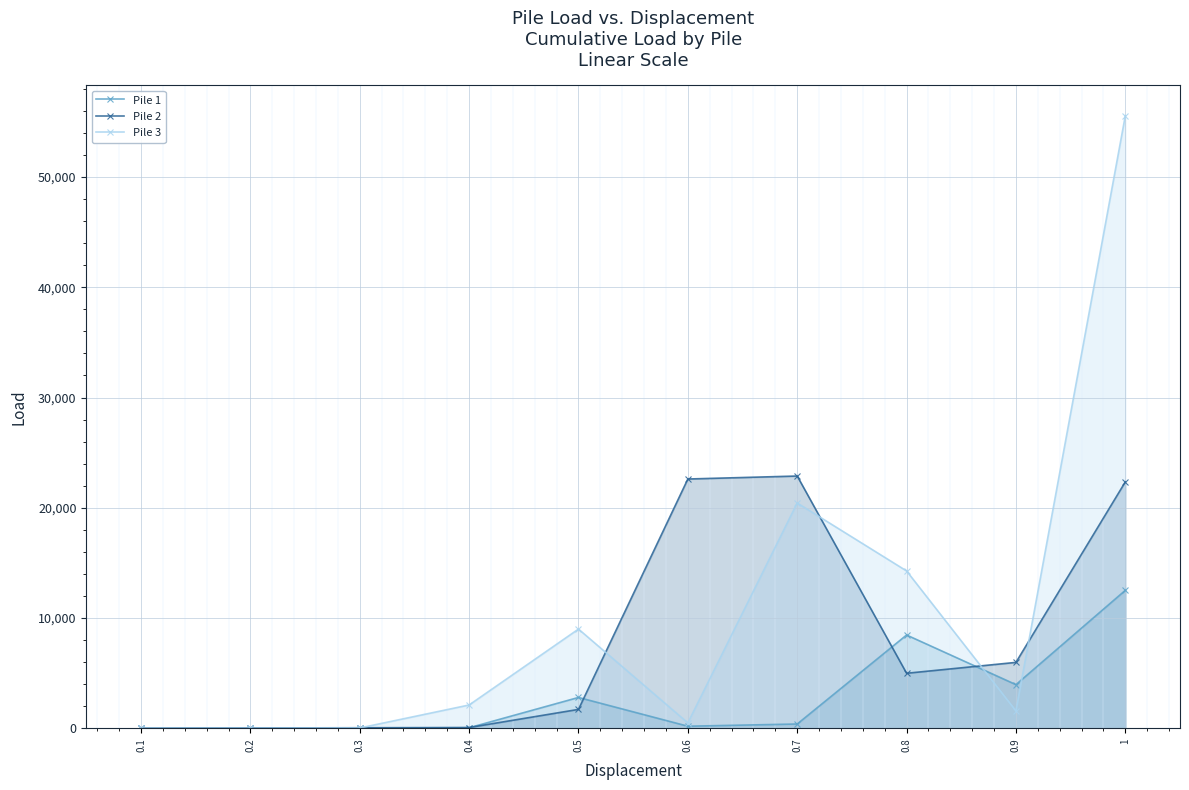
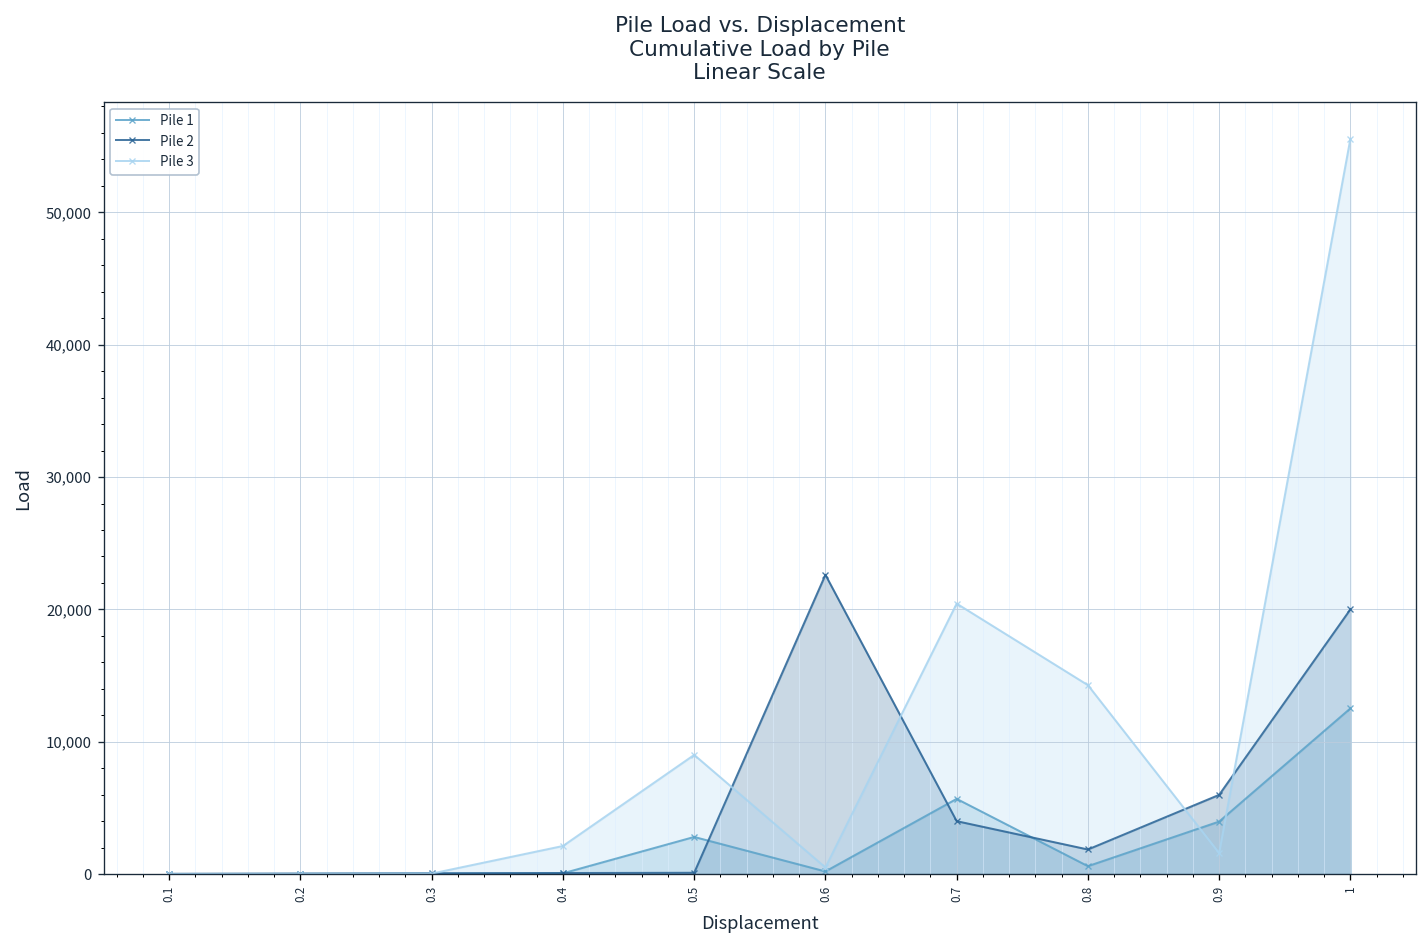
  {
    "Pile 1": {
      "0.5": "2,800",
      "0.6": "200",
-     "0.7": "400",
-     "0.8": "8,500",
+     "0.7": "5,700",
+     "0.8": "600",
      "0.9": "4,000",
      "1": "12,500"
    },
    "Pile 2": {
-     "0.5": "1,700",
+     "0.5": "100",
      "0.6": "22,600",
-     "0.7": "22,900",
-     "0.8": "5,000",
+     "0.7": "4,000",
+     "0.8": "1,900",
      "0.9": "6,000",
-     "1": "22,400"
+     "1": "20,000"
    },
    "Pile 3": {
      "0.4": "2,100",
      "0.5": "9,000",
      "0.6": "500",
      "0.7": "20,400",
      "0.8": "14,300",
      "0.9": "1,600",
      "1": "55,600"
    }
  }
